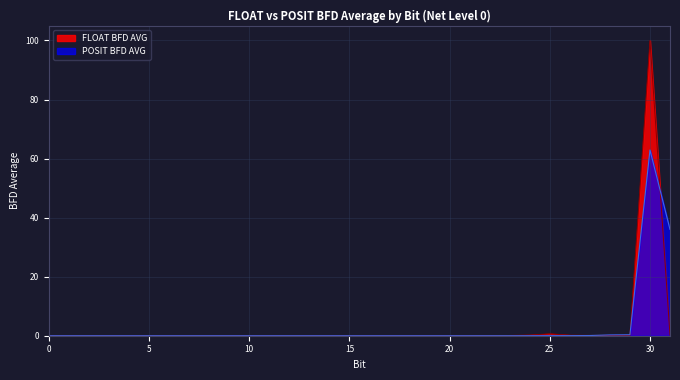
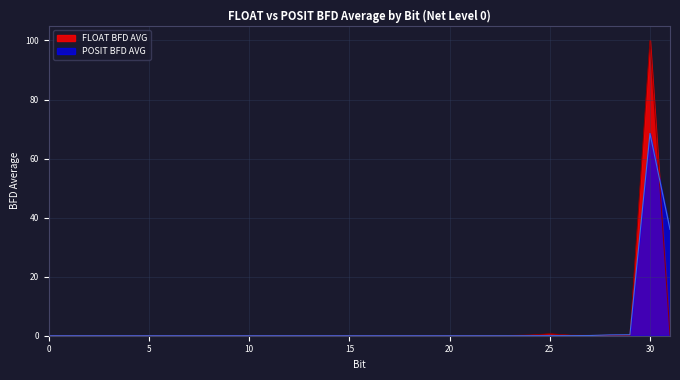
  {
    "FLOAT BFD AVG": {
      "30": 100
    },
    "POSIT BFD AVG": {
-     "30": 63
+     "30": 69
    }
  }
